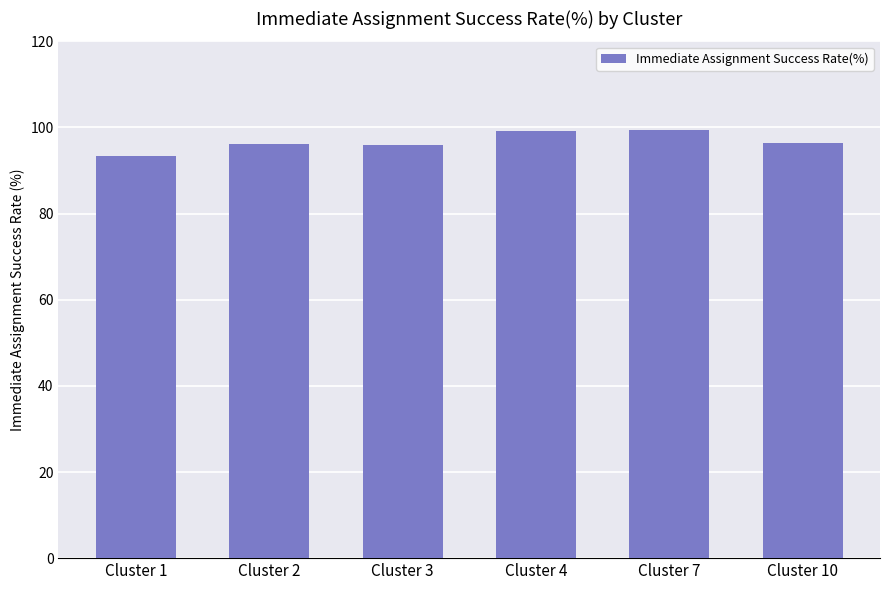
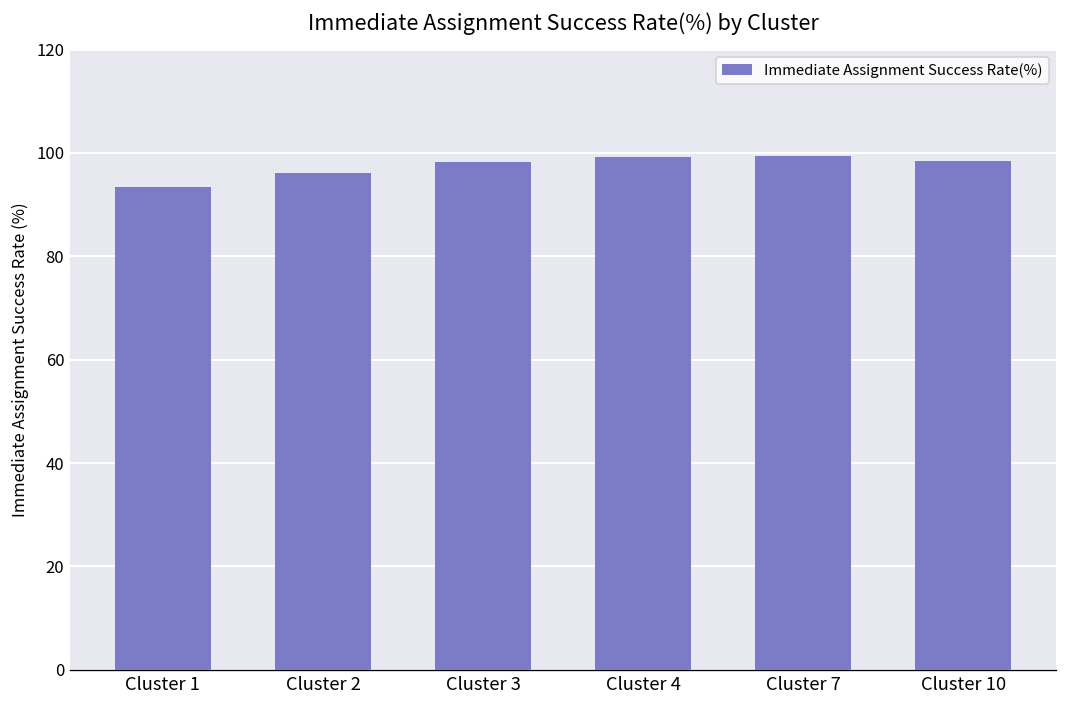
  {
    "Cluster 1": 93,
    "Cluster 2": 96,
-   "Cluster 3": 96,
+   "Cluster 3": 98,
    "Cluster 4": 99,
    "Cluster 7": 99,
-   "Cluster 10": 96
+   "Cluster 10": 99
  }
